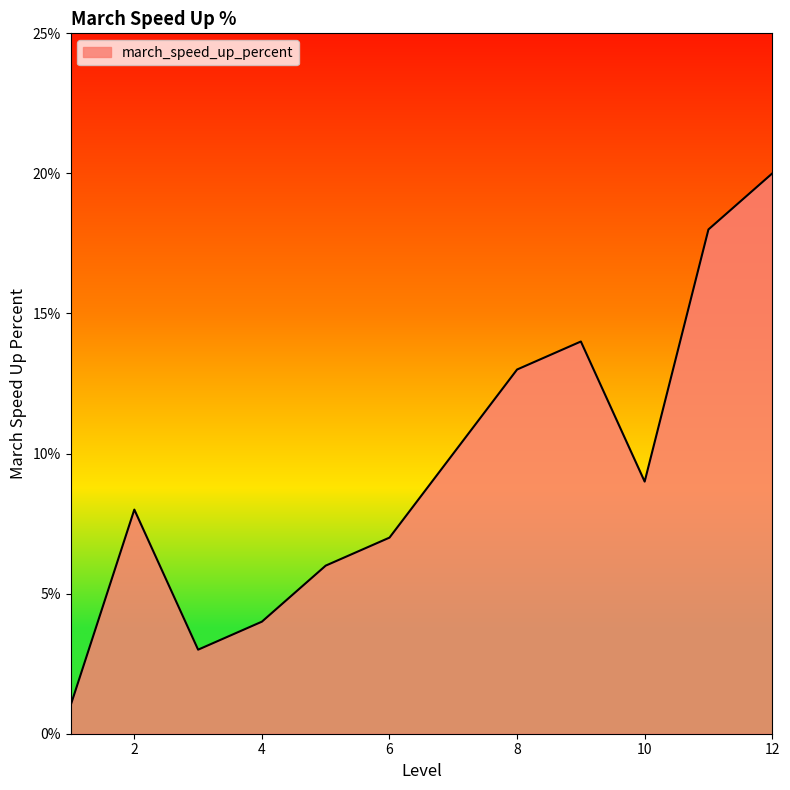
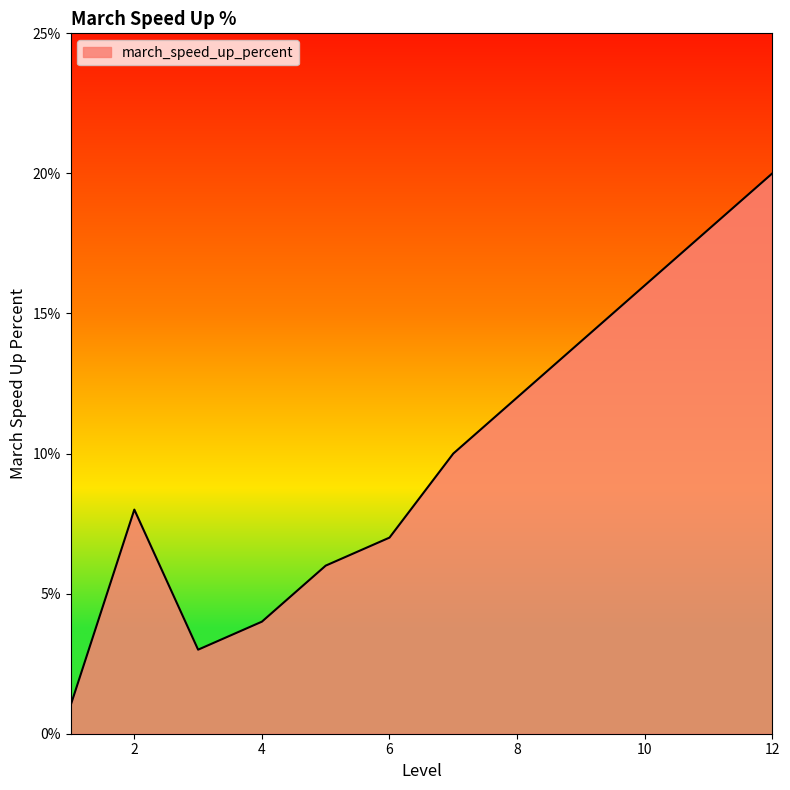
  {
    "2": "8.0%",
    "4": "4.0%",
    "6": "7.0%",
-   "8": "13.0%",
-   "10": "9.0%",
+   "8": "12.0%",
+   "10": "16.0%",
    "12": "20.0%"
  }
